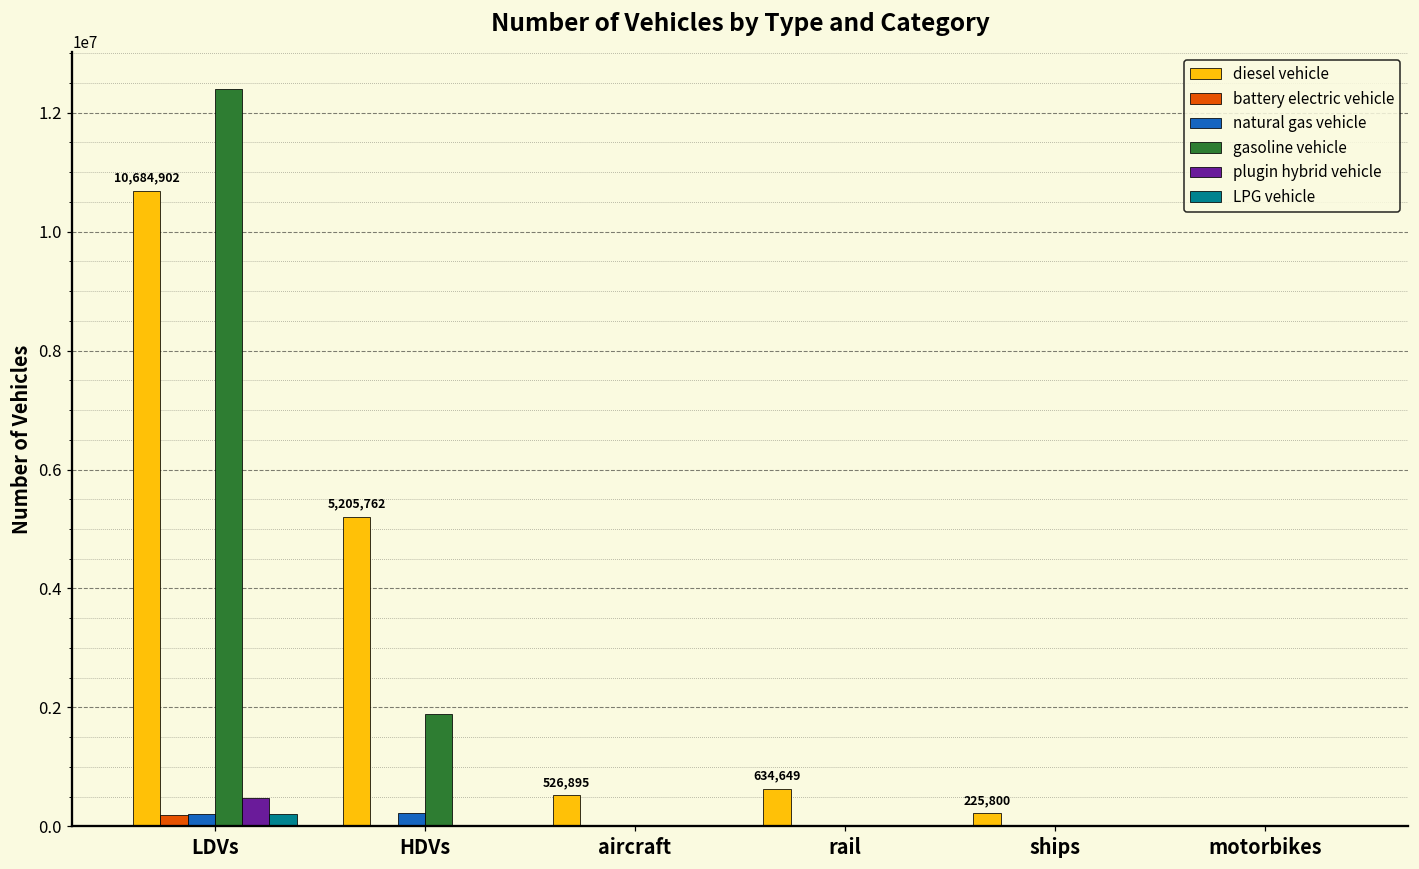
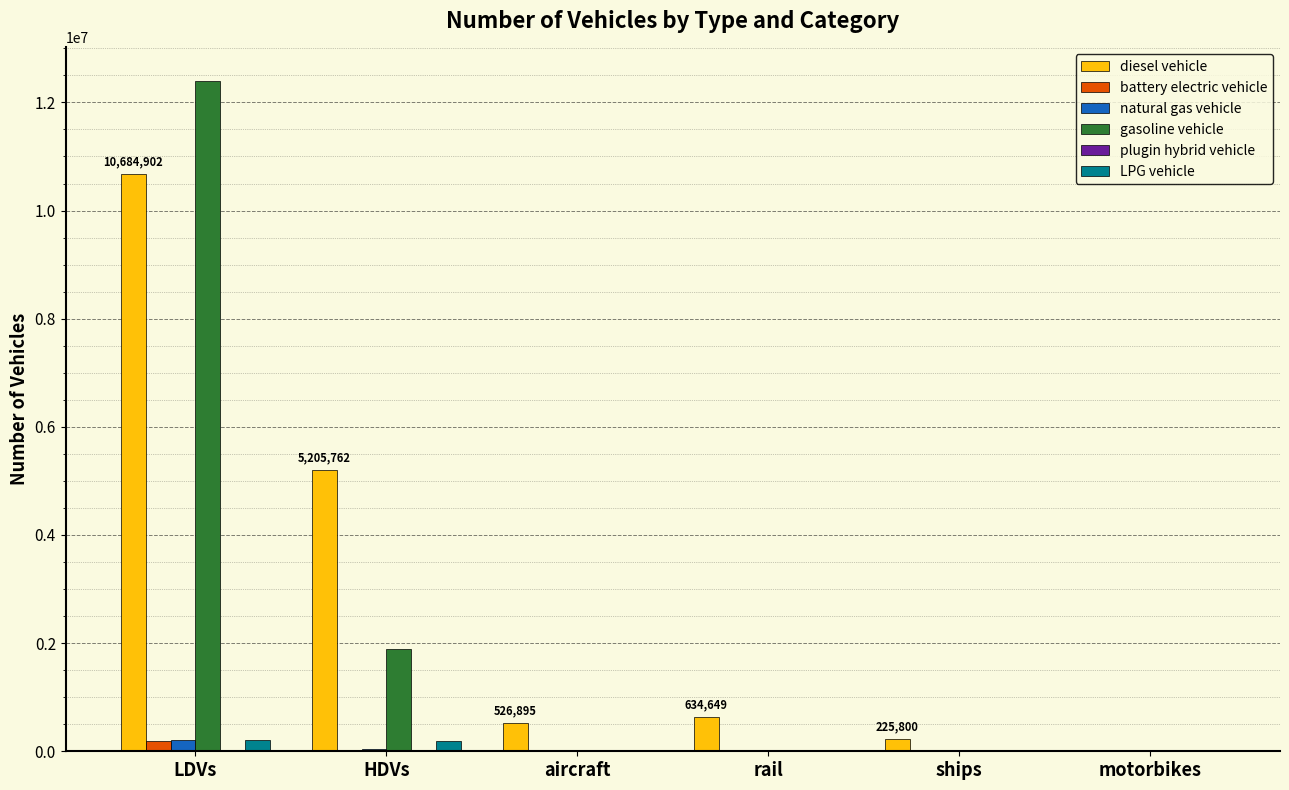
  {
    "diesel vehicle": {
      "LDVs": "10,684,902",
      "HDVs": "5,205,762",
      "aircraft": "526,895",
      "rail": "634,649",
      "ships": "225,800"
    },
    "battery electric vehicle": {
      "LDVs": "200000",
      "aircraft": "0",
      "rail": "0",
      "ships": "0",
      "motorbikes": "0"
    },
    "natural gas vehicle": {
      "LDVs": "200000",
-     "HDVs": "200000",
+     "HDVs": "0",
      "aircraft": "0",
      "rail": "0",
      "ships": "0",
      "motorbikes": "0"
    },
    "gasoline vehicle": {
      "LDVs": "12400000",
      "HDVs": "1900000",
      "aircraft": "0",
      "rail": "0",
      "ships": "0",
      "motorbikes": "0"
    },
    "plugin hybrid vehicle": {
-     "LDVs": "500000",
+     "LDVs": "0",
      "aircraft": "0",
      "rail": "0",
      "ships": "0",
      "motorbikes": "0"
    },
    "LPG vehicle": {
      "LDVs": "200000",
-     "HDVs": "0",
+     "HDVs": "200000",
      "aircraft": "0",
      "rail": "0",
      "ships": "0",
      "motorbikes": "0"
    }
  }
